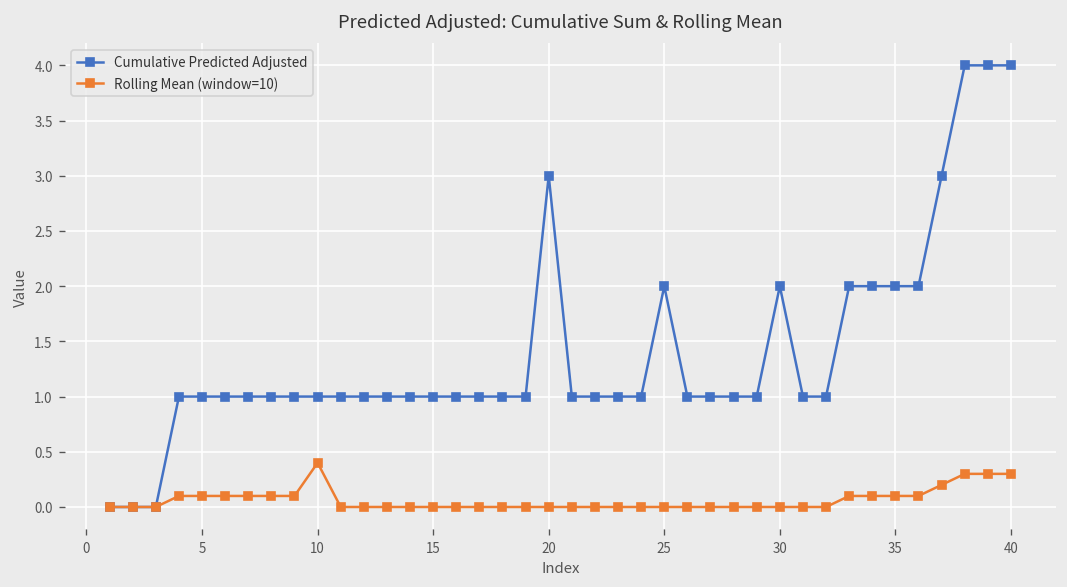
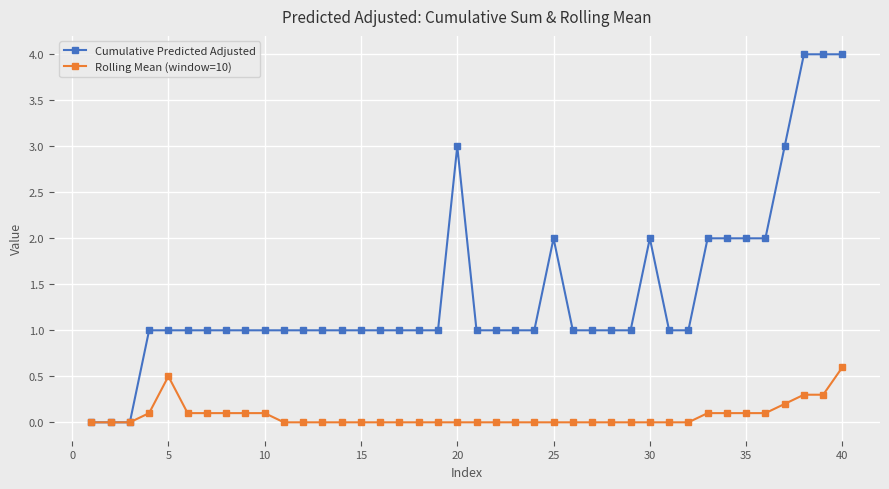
  {
    "Cumulative Predicted Adjusted": {
      "5": 1.0,
      "10": 1.0,
      "15": 1.0,
      "20": 3.0,
      "25": 2.0,
      "30": 2.0,
      "35": 2.0,
      "40": 4.0
    },
    "Rolling Mean (window=10)": {
-     "5": 0.1,
-     "10": 0.4,
+     "5": 0.5,
+     "10": 0.1,
      "15": 0.0,
      "20": 0.0,
      "25": 0.0,
      "30": 0.0,
      "35": 0.1,
-     "40": 0.3
+     "40": 0.6
    }
  }
